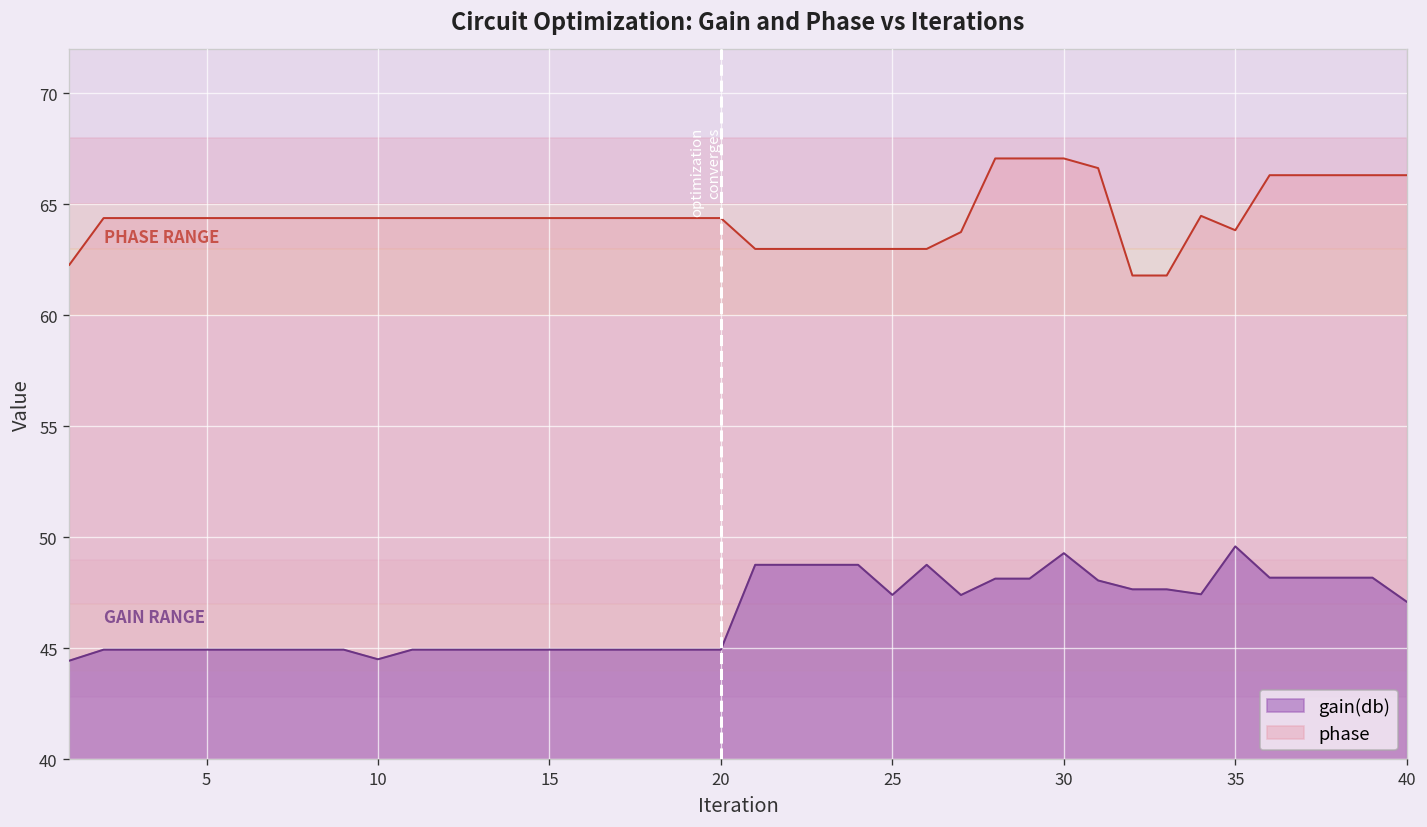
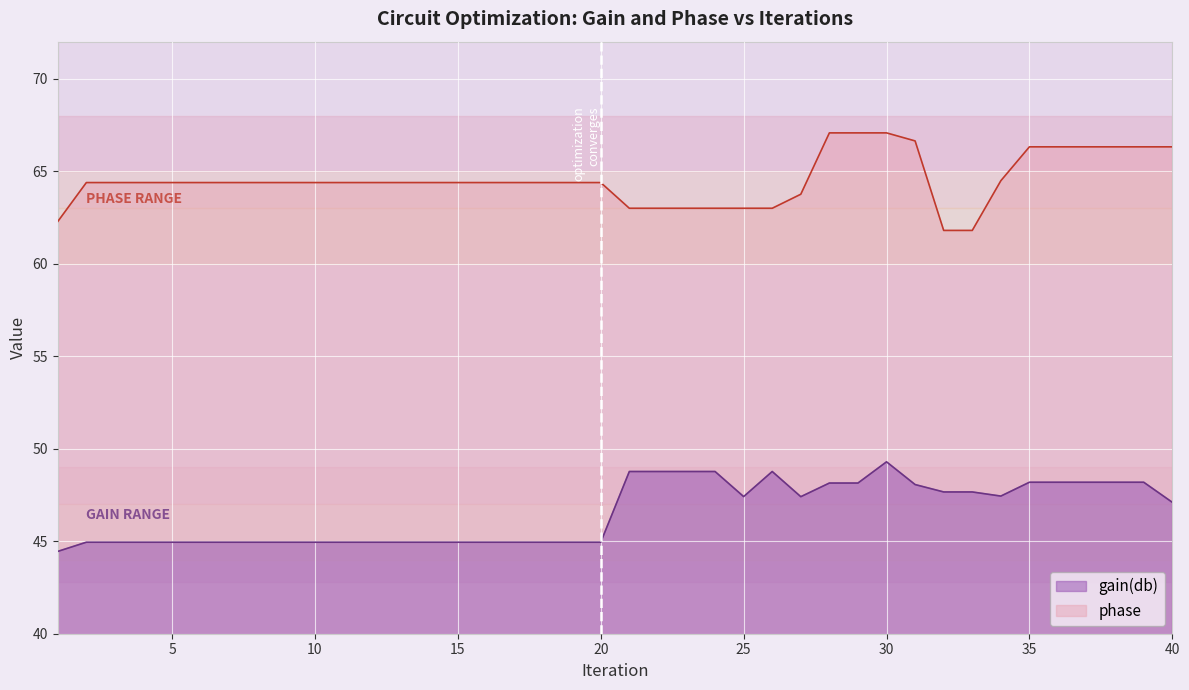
  {
    "gain(db)": {
      "5": 44.9,
-     "10": 44.5,
+     "10": 44.9,
      "15": 44.9,
      "20": 44.9,
      "25": 47.4,
      "30": 49.3,
-     "35": 49.6,
+     "35": 48.2,
      "40": 47.1
    },
    "phase": {
      "5": 64.4,
      "10": 64.4,
      "15": 64.4,
      "20": 64.4,
      "25": 63.0,
      "30": 67.1,
-     "35": 63.8,
+     "35": 66.3,
      "40": 66.3
    }
  }
